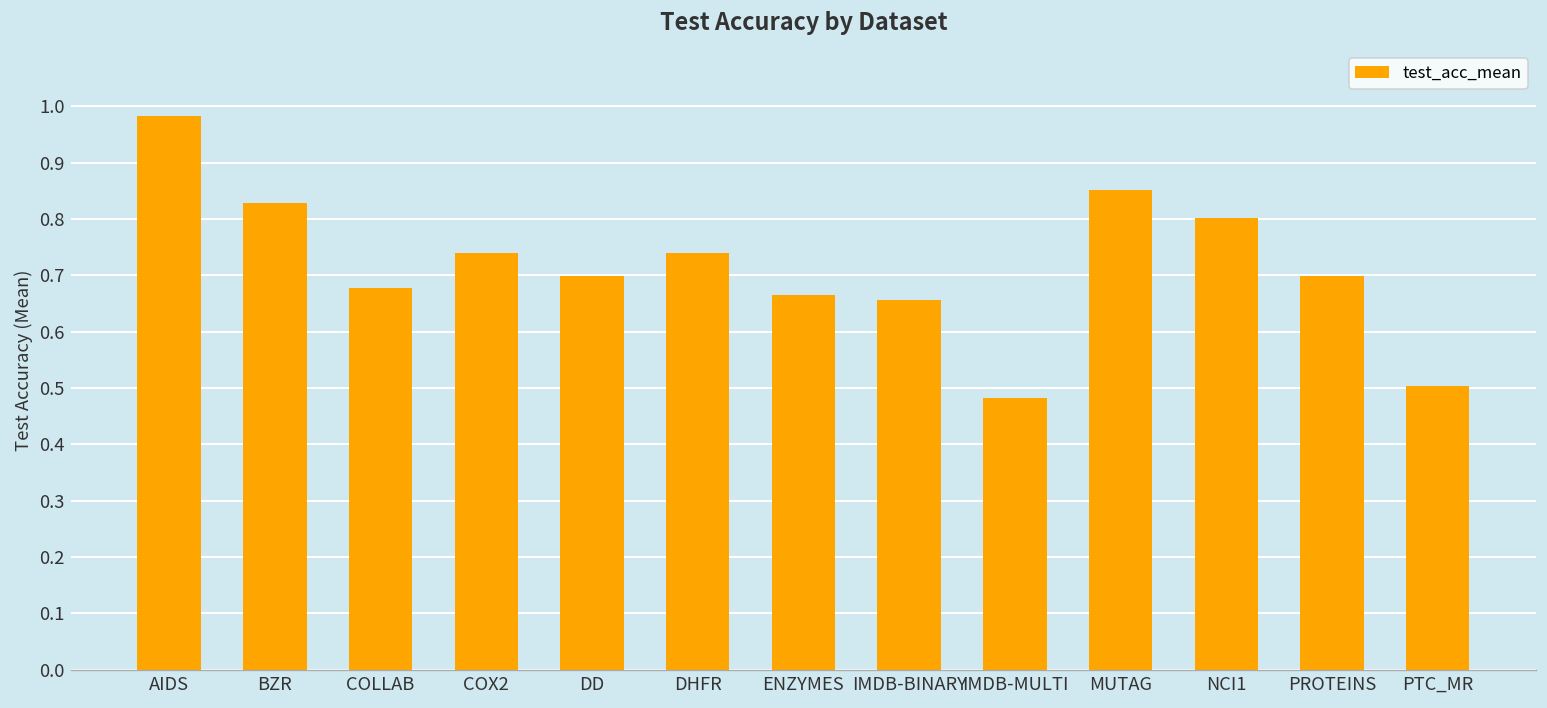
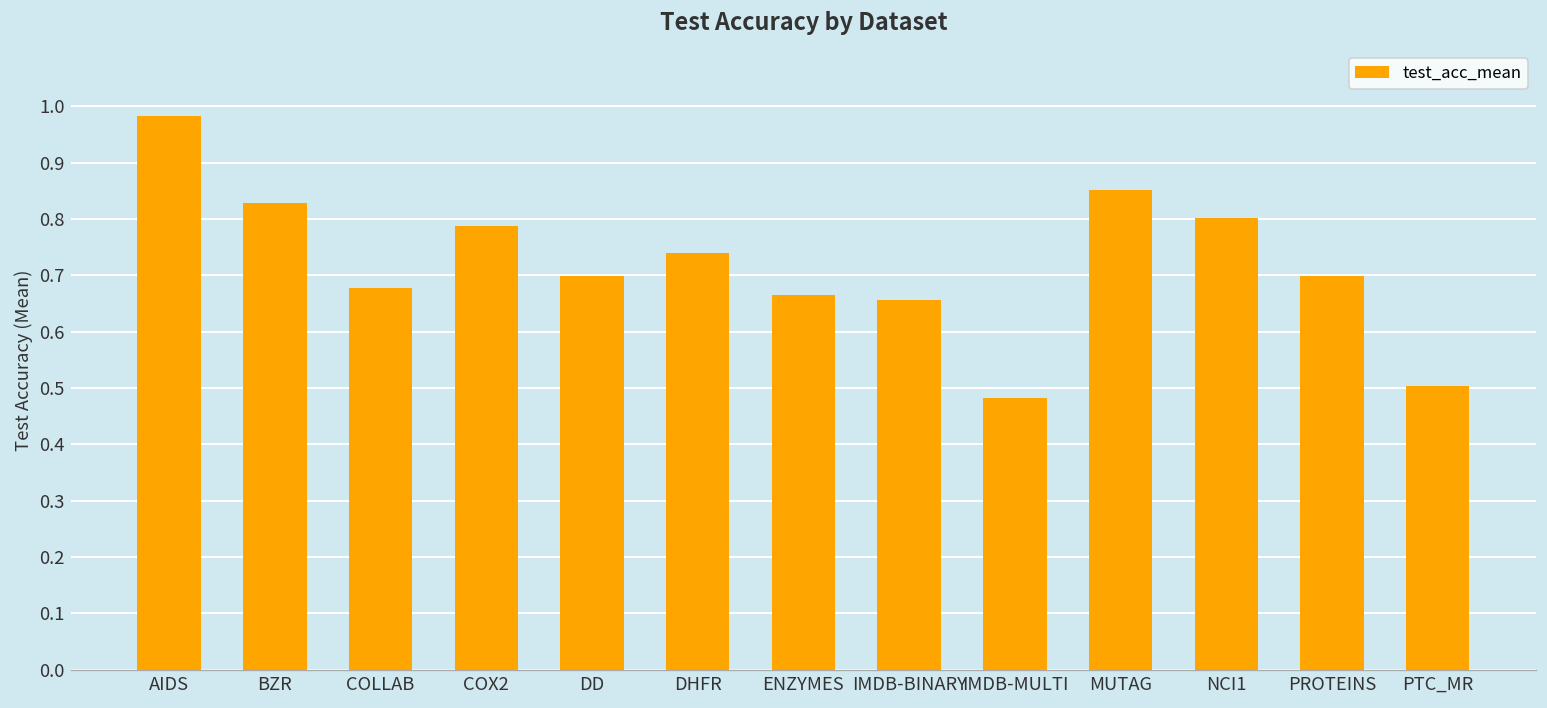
  {
    "AIDS": 0.98,
    "BZR": 0.83,
    "COLLAB": 0.68,
-   "COX2": 0.74,
+   "COX2": 0.79,
    "DD": 0.70,
    "DHFR": 0.74,
    "ENZYMES": 0.67,
    "IMDB-BINARY": 0.66,
    "IMDB-MULTI": 0.48,
    "MUTAG": 0.85,
    "NCI1": 0.80,
    "PROTEINS": 0.70,
    "PTC_MR": 0.50
  }
